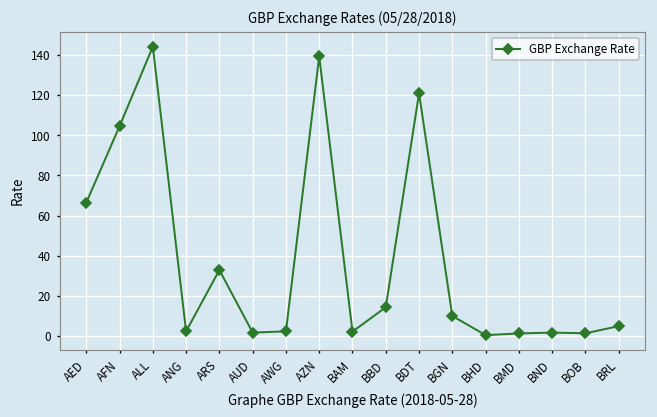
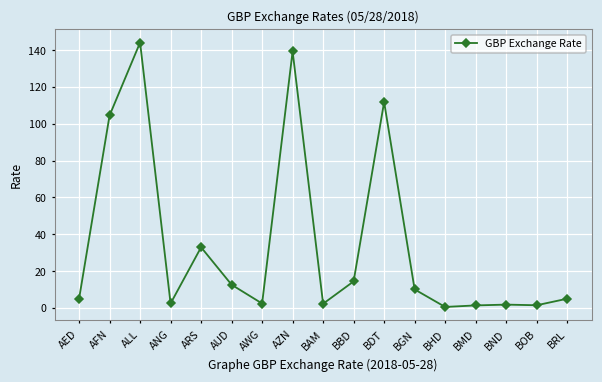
  {
-   "AED": 66,
+   "AED": 5,
    "AFN": 104,
    "ALL": 144,
    "ANG": 2,
    "ARS": 33,
-   "AUD": 2,
+   "AUD": 13,
    "AWG": 2,
    "AZN": 139,
    "BAM": 2,
    "BBD": 14,
-   "BDT": 121,
+   "BDT": 112,
    "BGN": 10,
    "BHD": 1,
    "BMD": 1,
    "BND": 2,
    "BOB": 1,
    "BRL": 5
  }
